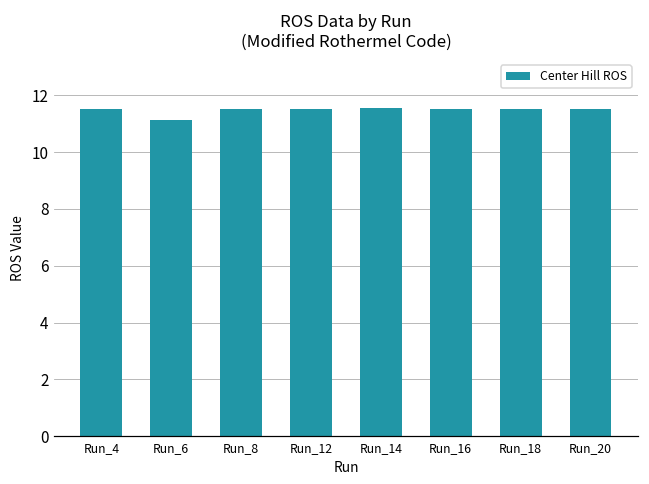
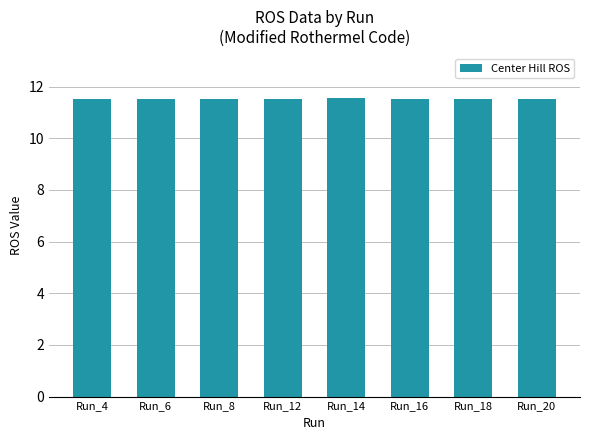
  {
    "Run_4": 11.5,
-   "Run_6": 11.1,
+   "Run_6": 11.5,
    "Run_8": 11.5,
    "Run_12": 11.5,
    "Run_14": 11.5,
    "Run_16": 11.5,
    "Run_18": 11.5,
    "Run_20": 11.5
  }
